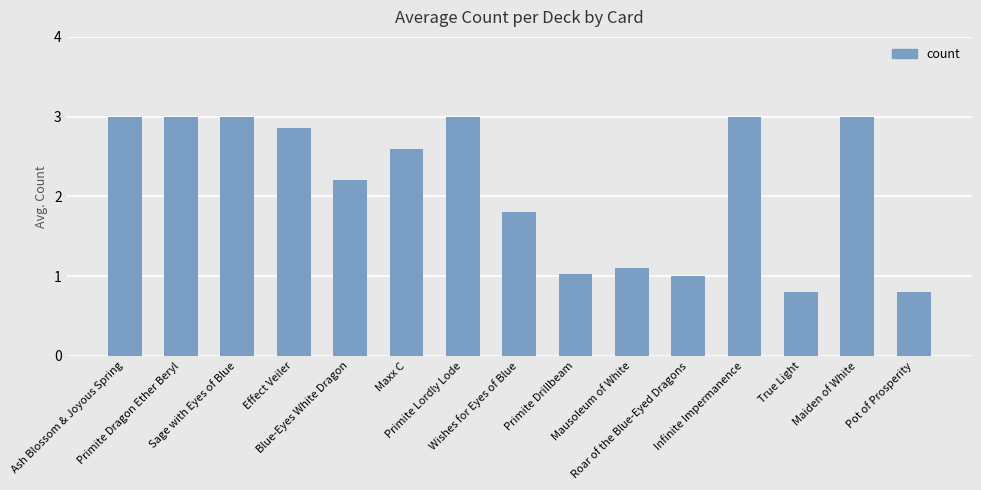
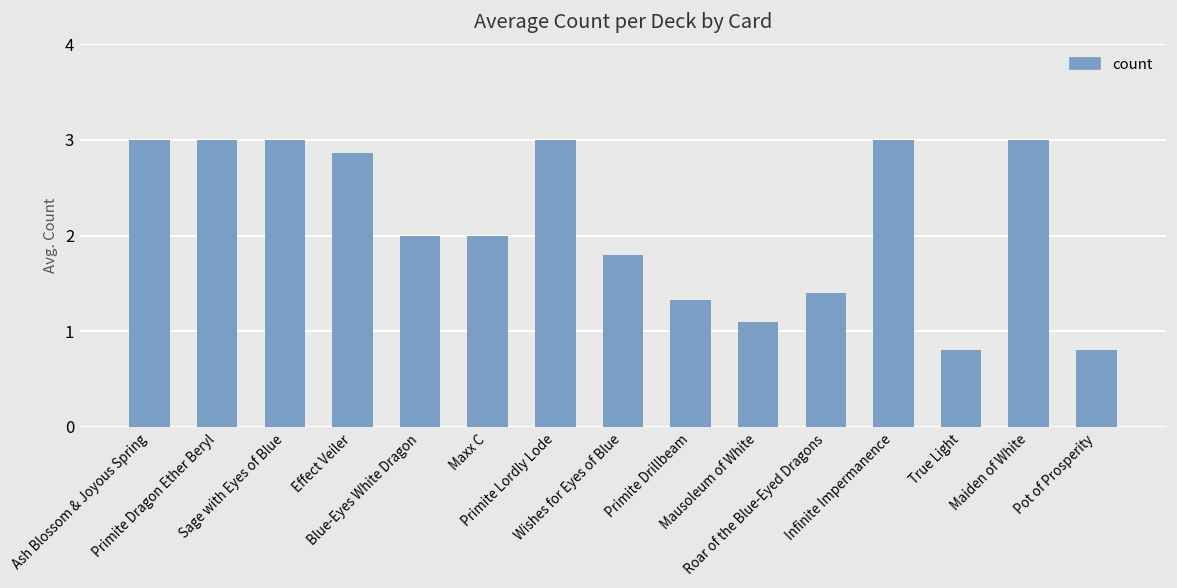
  {
    "Ash Blossom & Joyous Spring": 3.0,
    "Primite Dragon Ether Beryl": 3.0,
    "Sage with Eyes of Blue": 3.0,
    "Effect Veiler": 2.9,
-   "Blue-Eyes White Dragon": 2.2,
-   "Maxx C": 2.6,
+   "Blue-Eyes White Dragon": 2.0,
+   "Maxx C": 2.0,
    "Primite Lordly Lode": 3.0,
    "Wishes for Eyes of Blue": 1.8,
-   "Primite Drillbeam": 1.0,
+   "Primite Drillbeam": 1.3,
    "Mausoleum of White": 1.1,
-   "Roar of the Blue-Eyed Dragons": 1.0,
+   "Roar of the Blue-Eyed Dragons": 1.4,
    "Infinite Impermanence": 3.0,
    "True Light": 0.8,
    "Maiden of White": 3.0,
    "Pot of Prosperity": 0.8
  }
